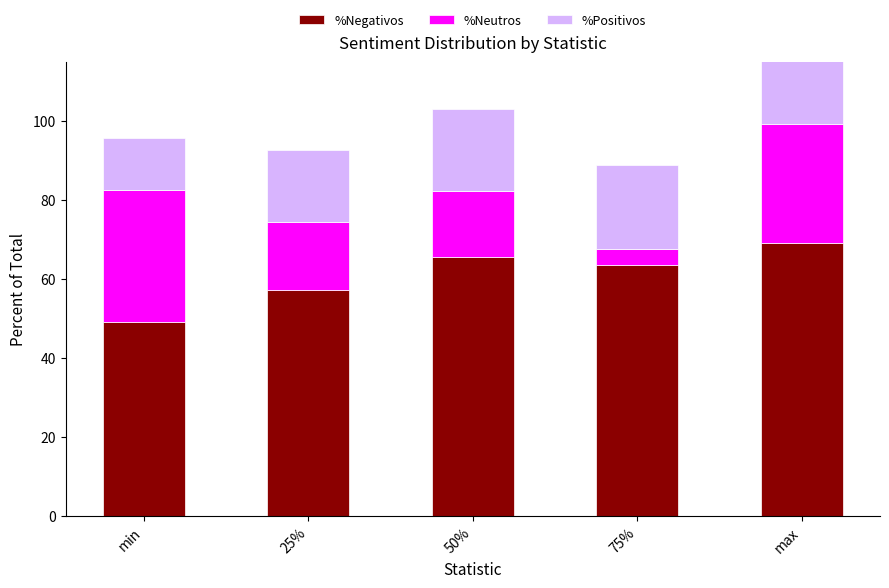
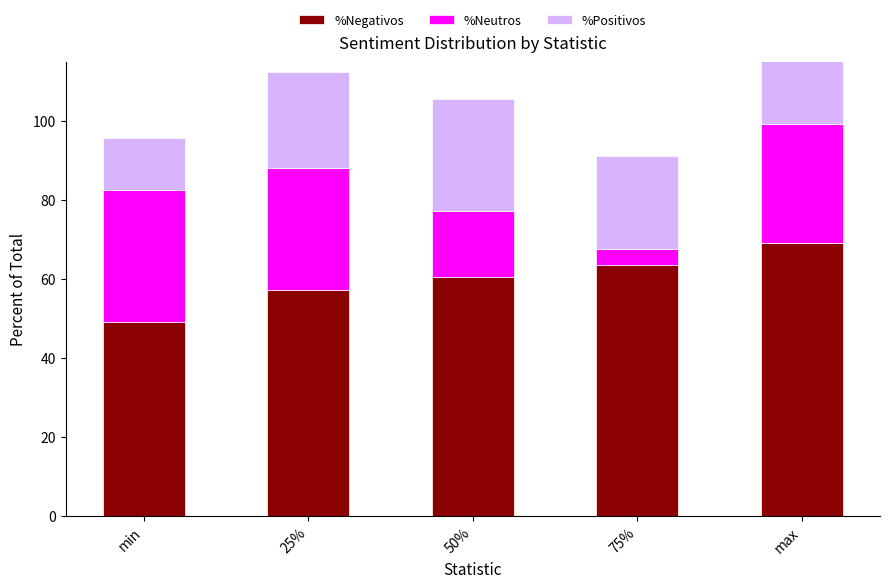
  {
    "%Negativos": {
      "min": 49,
      "25%": 57,
-     "50%": 66,
+     "50%": 60,
      "75%": 63,
      "max": 69
    },
    "%Neutros": {
      "min": 34,
-     "25%": 17,
+     "25%": 31,
      "50%": 17,
      "75%": 4,
      "max": 30
    },
    "%Positivos": {
      "min": 13,
-     "25%": 18,
-     "50%": 21,
-     "75%": 21
+     "25%": 24,
+     "50%": 28,
+     "75%": 23
    }
  }
